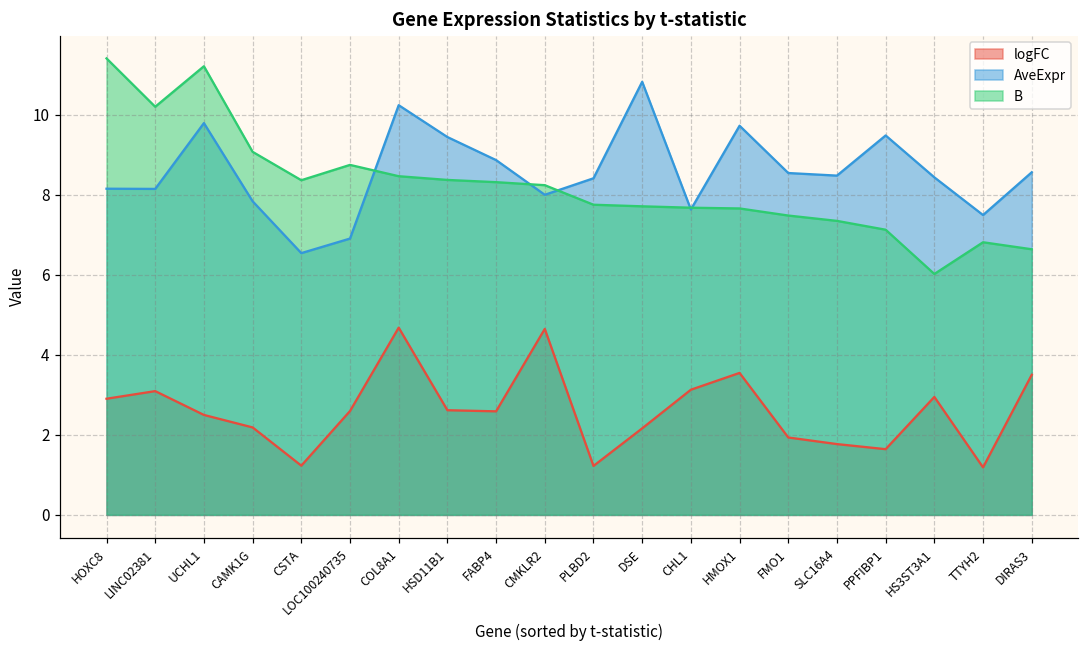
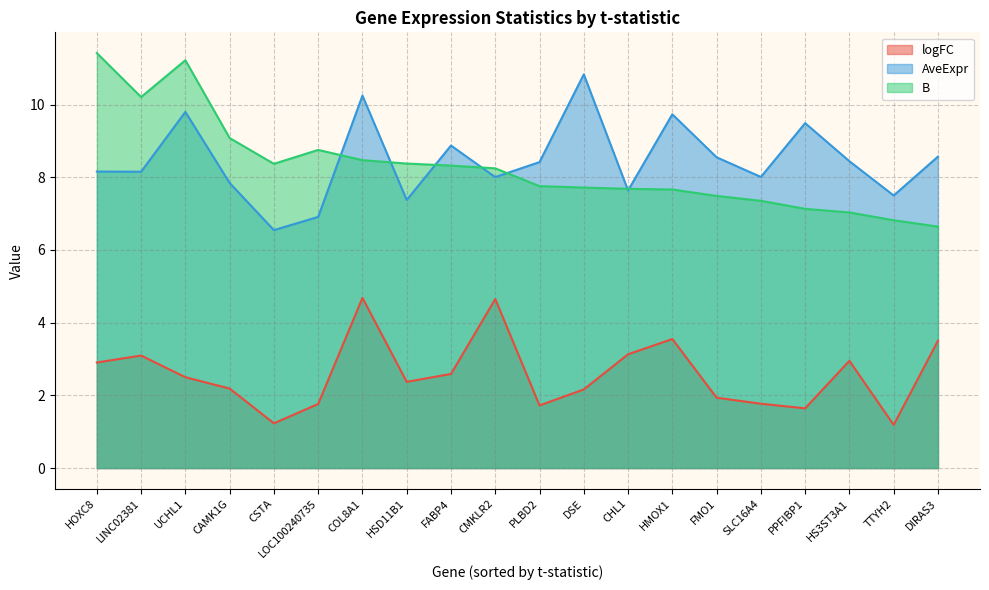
  {
    "logFC": {
      "HOXC8": 2.9,
      "LINC02381": 3.1,
      "UCHL1": 2.5,
      "CAMK1G": 2.2,
      "CSTA": 1.2,
-     "LOC100240735": 2.6,
+     "LOC100240735": 1.8,
      "COL8A1": 4.7,
-     "HSD11B1": 2.6,
+     "HSD11B1": 2.4,
      "FABP4": 2.6,
      "CMKLR2": 4.6,
-     "PLBD2": 1.2,
+     "PLBD2": 1.7,
      "DSE": 2.2,
      "CHL1": 3.1,
      "HMOX1": 3.5,
      "FMO1": 1.9,
      "SLC16A4": 1.8,
      "PPFIBP1": 1.6,
      "HS3ST3A1": 2.9,
      "TTYH2": 1.2,
      "DIRAS3": 3.5
    },
    "AveExpr": {
      "HOXC8": 8.2,
      "LINC02381": 8.2,
      "UCHL1": 9.8,
      "CAMK1G": 7.8,
      "CSTA": 6.5,
      "LOC100240735": 6.9,
      "COL8A1": 10.2,
-     "HSD11B1": 9.4,
+     "HSD11B1": 7.4,
      "FABP4": 8.9,
      "CMKLR2": 8.0,
      "PLBD2": 8.4,
      "DSE": 10.8,
      "HMOX1": 9.7,
      "FMO1": 8.5,
-     "SLC16A4": 8.5,
+     "SLC16A4": 8.0,
      "PPFIBP1": 9.5,
      "HS3ST3A1": 8.4,
      "TTYH2": 7.5,
      "DIRAS3": 8.6
    },
    "B": {
      "HOXC8": 11.4,
      "LINC02381": 10.2,
      "UCHL1": 11.2,
      "CAMK1G": 9.1,
      "CSTA": 8.4,
      "LOC100240735": 8.8,
      "COL8A1": 8.5,
      "HSD11B1": 8.4,
      "FABP4": 8.3,
      "CMKLR2": 8.2,
      "PLBD2": 7.8,
      "DSE": 7.7,
      "HMOX1": 7.7,
      "FMO1": 7.5,
      "SLC16A4": 7.4,
      "PPFIBP1": 7.1,
-     "HS3ST3A1": 6.0,
+     "HS3ST3A1": 7.0,
      "TTYH2": 6.8,
      "DIRAS3": 6.6
    }
  }
